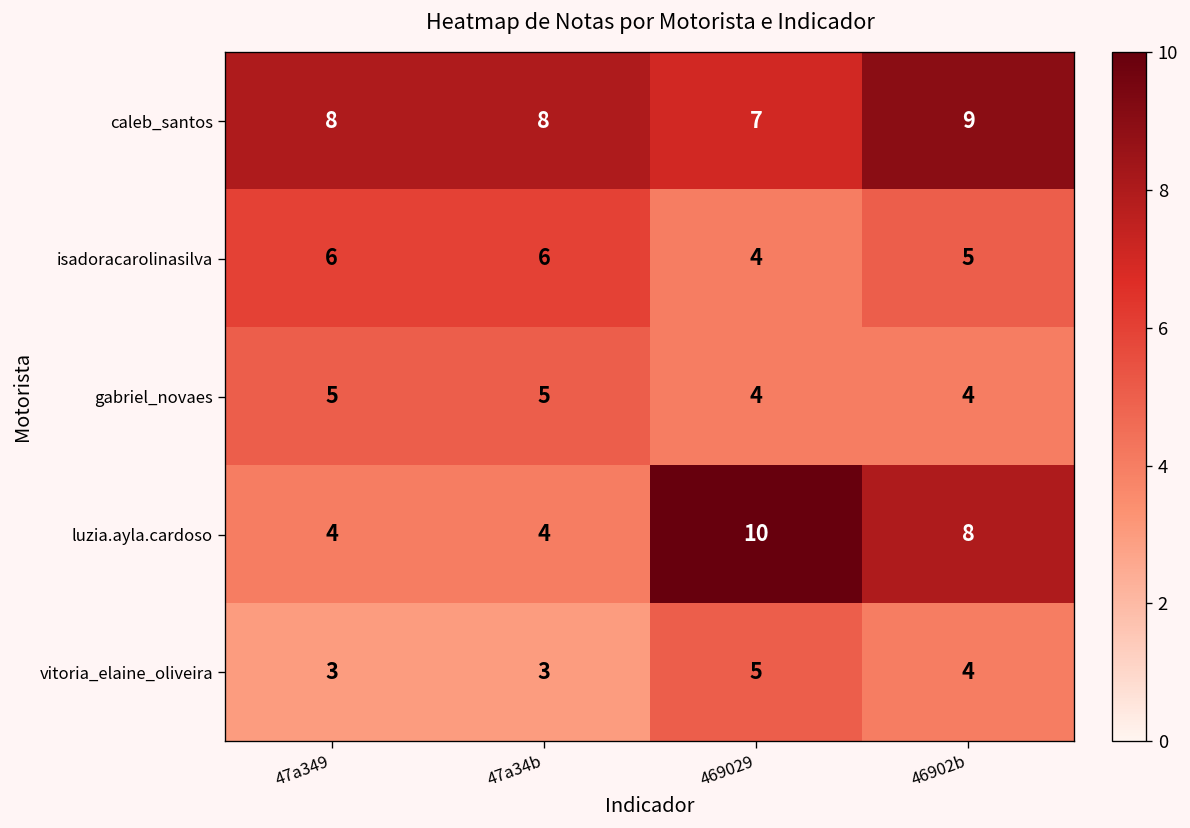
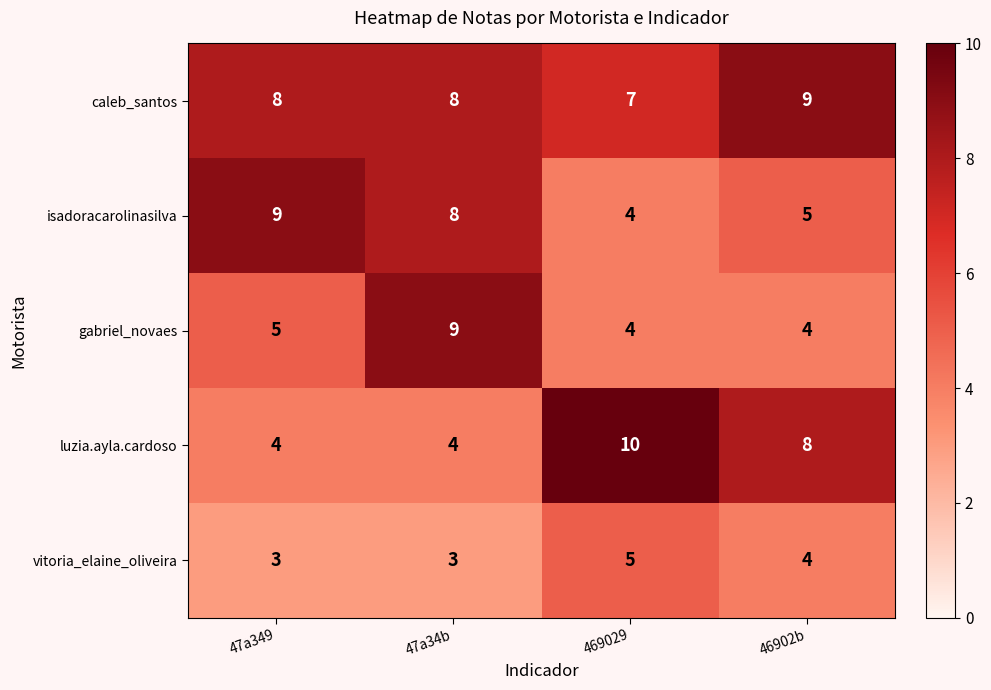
  {
    "caleb_santos": {
      "47a349": 8,
      "47a34b": 8,
      "469029": 7,
      "46902b": 9
    },
    "isadoracarolinasilva": {
-     "47a349": 6,
-     "47a34b": 6,
+     "47a349": 9,
+     "47a34b": 8,
      "469029": 4,
      "46902b": 5
    },
    "gabriel_novaes": {
      "47a349": 5,
-     "47a34b": 5,
+     "47a34b": 9,
      "469029": 4,
      "46902b": 4
    },
    "luzia.ayla.cardoso": {
      "47a349": 4,
      "47a34b": 4,
      "469029": 10,
      "46902b": 8
    },
    "vitoria_elaine_oliveira": {
      "47a349": 3,
      "47a34b": 3,
      "469029": 5,
      "46902b": 4
    }
  }
